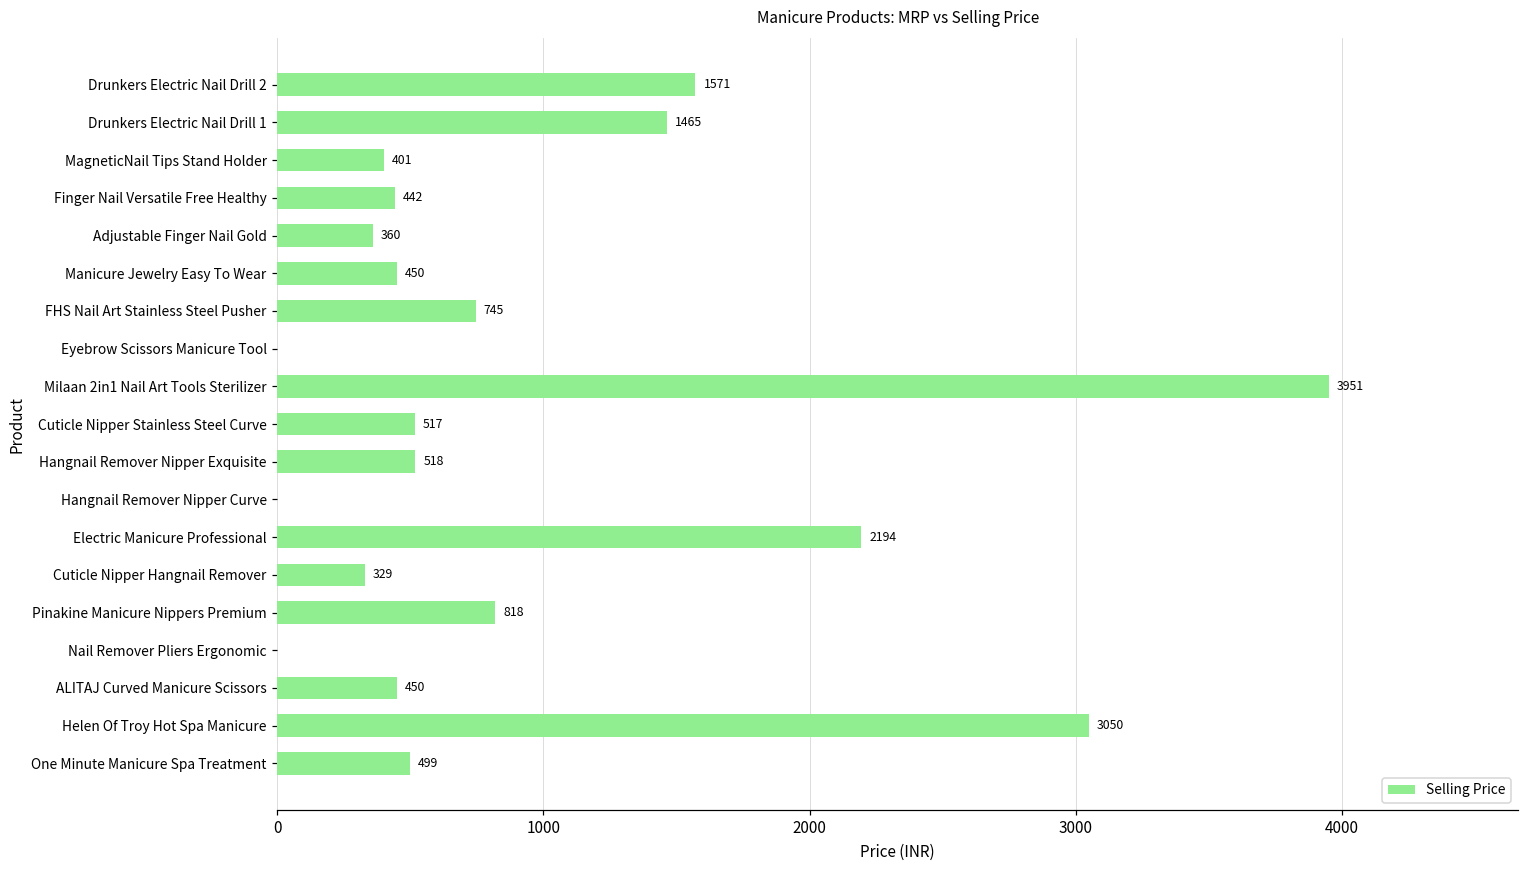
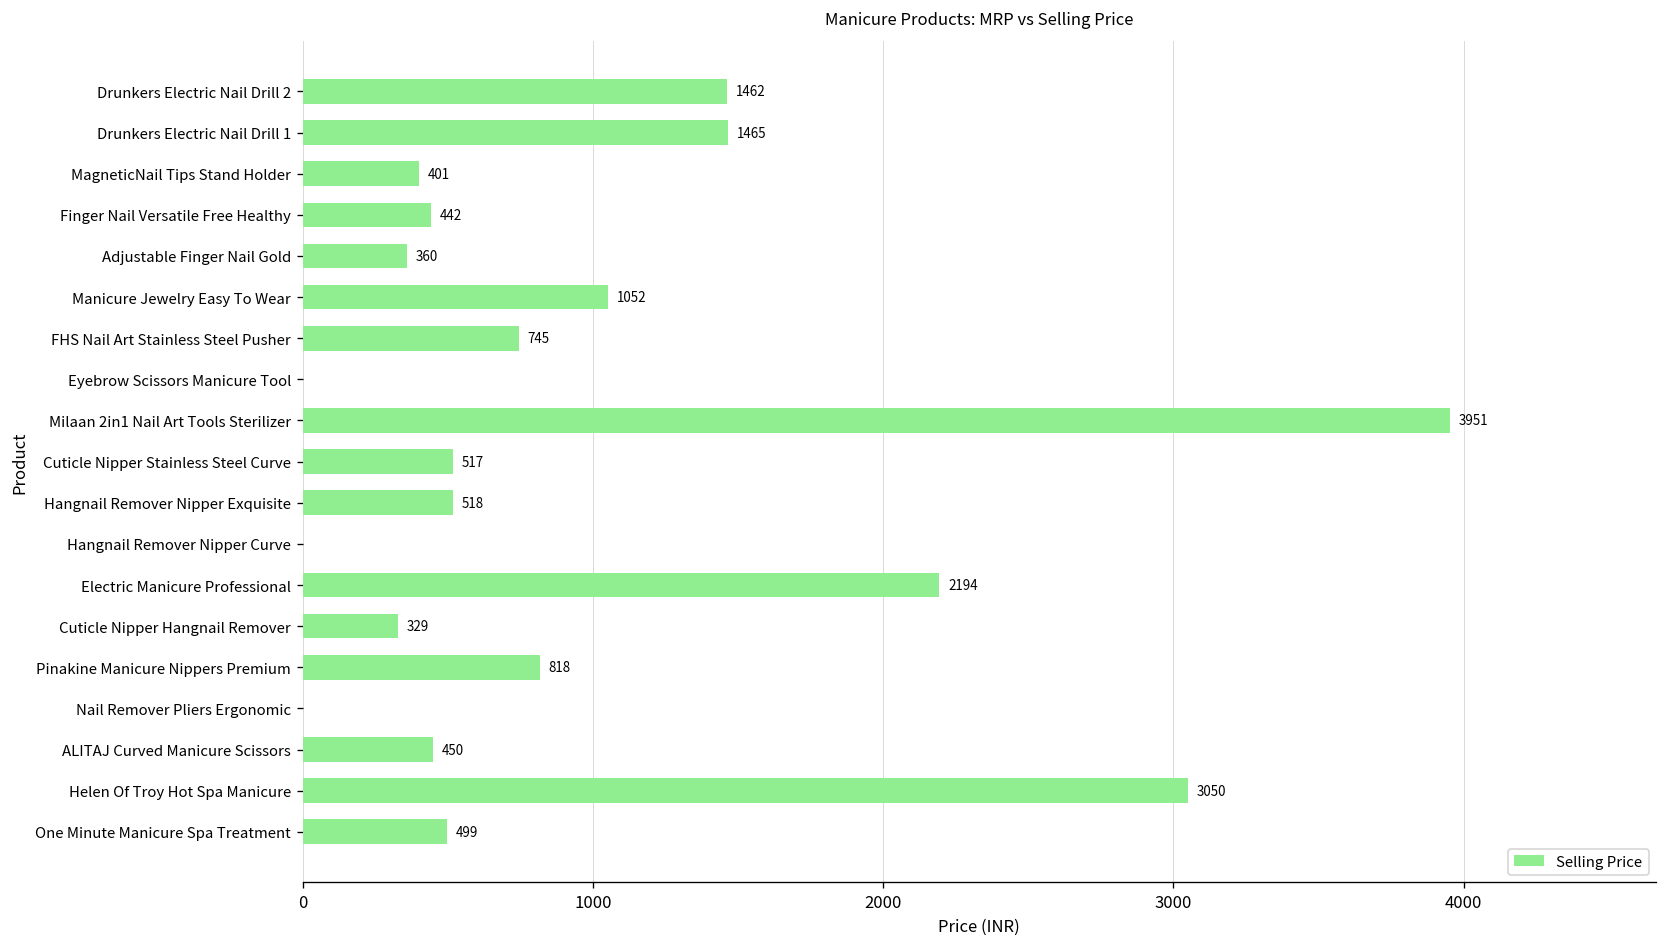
  {
-   "Drunkers Electric Nail Drill 2": 1571,
+   "Drunkers Electric Nail Drill 2": 1462,
    "Drunkers Electric Nail Drill 1": 1465,
    "MagneticNail Tips Stand Holder": 401,
    "Finger Nail Versatile Free Healthy": 442,
    "Adjustable Finger Nail Gold": 360,
-   "Manicure Jewelry Easy To Wear": 450,
+   "Manicure Jewelry Easy To Wear": 1052,
    "FHS Nail Art Stainless Steel Pusher": 745,
    "Milaan 2in1 Nail Art Tools Sterilizer": 3951,
    "Cuticle Nipper Stainless Steel Curve": 517,
    "Hangnail Remover Nipper Exquisite": 518,
    "Electric Manicure Professional": 2194,
    "Cuticle Nipper Hangnail Remover": 329,
    "Pinakine Manicure Nippers Premium": 818,
    "ALITAJ Curved Manicure Scissors": 450,
    "Helen Of Troy Hot Spa Manicure": 3050,
    "One Minute Manicure Spa Treatment": 499
  }
